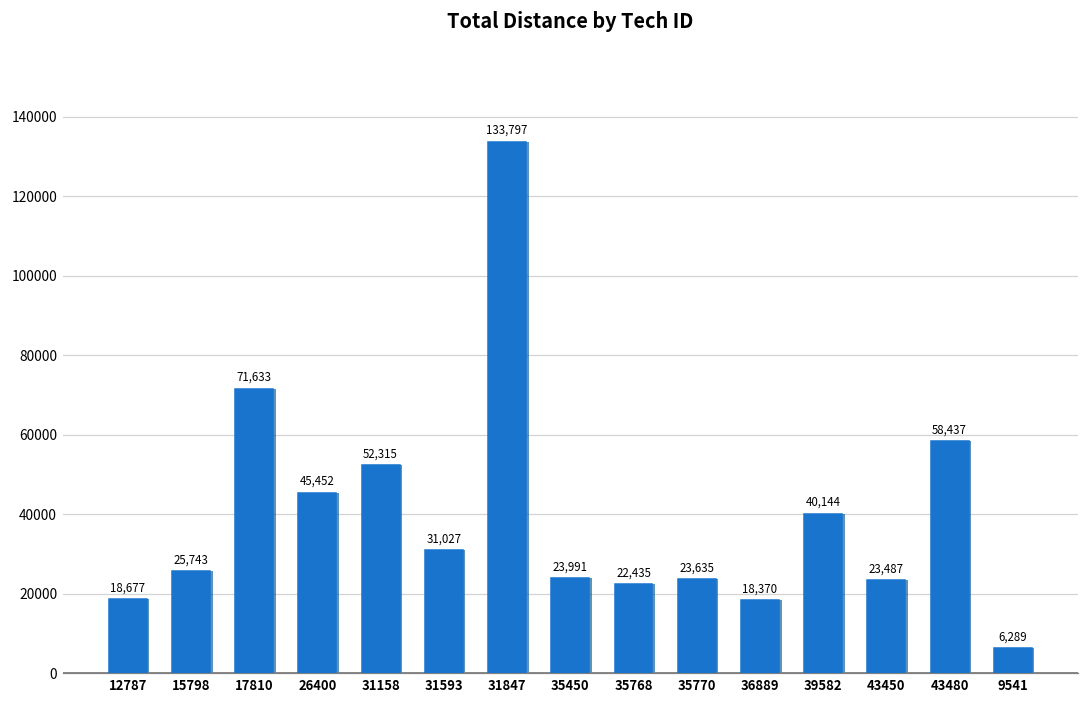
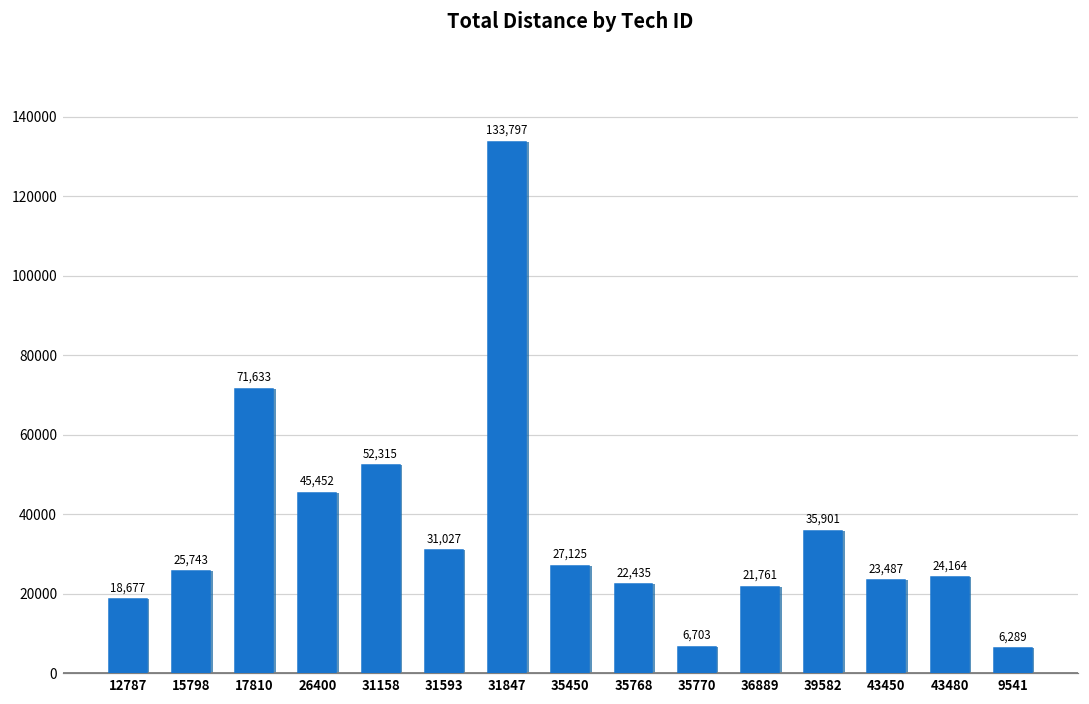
  {
    "12787": "18,677",
    "15798": "25,743",
    "17810": "71,633",
    "26400": "45,452",
    "31158": "52,315",
    "31593": "31,027",
    "31847": "133,797",
-   "35450": "23,991",
+   "35450": "27,125",
    "35768": "22,435",
-   "35770": "23,635",
-   "36889": "18,370",
-   "39582": "40,144",
+   "35770": "6,703",
+   "36889": "21,761",
+   "39582": "35,901",
    "43450": "23,487",
-   "43480": "58,437",
+   "43480": "24,164",
    "9541": "6,289"
  }
